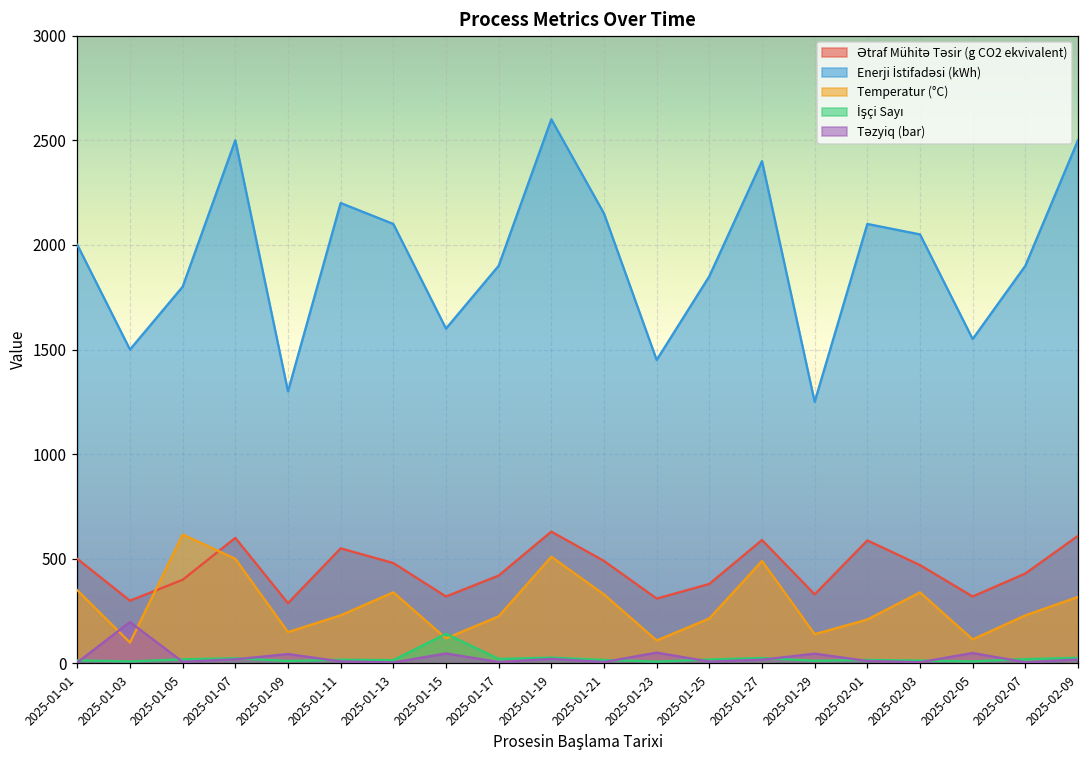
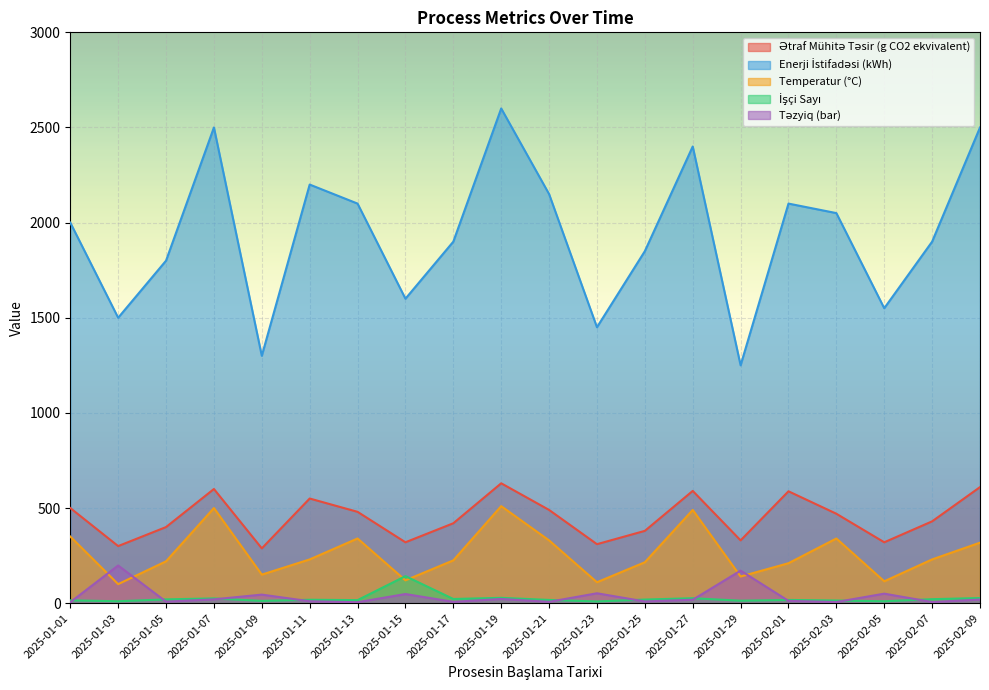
  {
    "Ətraf Mühitə Təsir (g CO2 ekvivalent)": {
      "2025-01-01": 500,
      "2025-01-03": 300,
      "2025-01-05": 400,
      "2025-01-07": 600,
      "2025-01-09": 290,
      "2025-01-11": 550,
      "2025-01-13": 480,
      "2025-01-15": 320,
      "2025-01-17": 420,
      "2025-01-19": 630,
      "2025-01-21": 490,
      "2025-01-23": 310,
      "2025-01-25": 380,
      "2025-01-27": 590,
      "2025-01-29": 330,
      "2025-02-01": 590,
      "2025-02-03": 470,
      "2025-02-05": 320,
      "2025-02-07": 430,
      "2025-02-09": 610
    },
    "Enerji İstifadəsi (kWh)": {
      "2025-01-01": 2000,
      "2025-01-03": 1500,
      "2025-01-05": 1800,
      "2025-01-07": 2500,
      "2025-01-09": 1300,
      "2025-01-11": 2200,
      "2025-01-13": 2100,
      "2025-01-15": 1600,
      "2025-01-17": 1900,
      "2025-01-19": 2600,
      "2025-01-21": 2150,
      "2025-01-23": 1450,
      "2025-01-25": 1850,
      "2025-01-27": 2400,
      "2025-01-29": 1250,
      "2025-02-01": 2100,
      "2025-02-03": 2050,
      "2025-02-05": 1550,
      "2025-02-07": 1900,
      "2025-02-09": 2500
    },
    "Temperatur (°C)": {
      "2025-01-01": 350,
      "2025-01-03": 100,
-     "2025-01-05": 620,
+     "2025-01-05": 220,
      "2025-01-07": 500,
      "2025-01-09": 150,
      "2025-01-11": 230,
      "2025-01-13": 340,
      "2025-01-15": 120,
      "2025-01-17": 230,
      "2025-01-19": 510,
      "2025-01-21": 330,
      "2025-01-23": 110,
      "2025-01-25": 220,
      "2025-01-27": 490,
      "2025-01-29": 140,
      "2025-02-01": 210,
      "2025-02-03": 340,
      "2025-02-05": 120,
      "2025-02-07": 230,
      "2025-02-09": 320
    },
    "İşçi Sayı": {
      "2025-01-03": 10,
      "2025-01-09": 10,
      "2025-01-15": 140,
      "2025-01-17": 20,
      "2025-01-23": 10,
      "2025-01-29": 10,
      "2025-02-05": 10,
      "2025-02-07": 20
    },
    "Təzyiq (bar)": {
      "2025-01-03": 200,
      "2025-01-09": 50,
      "2025-01-15": 50,
      "2025-01-17": 10,
      "2025-01-23": 50,
-     "2025-01-29": 50,
+     "2025-01-29": 170,
      "2025-02-05": 50,
      "2025-02-07": 10
    }
  }
